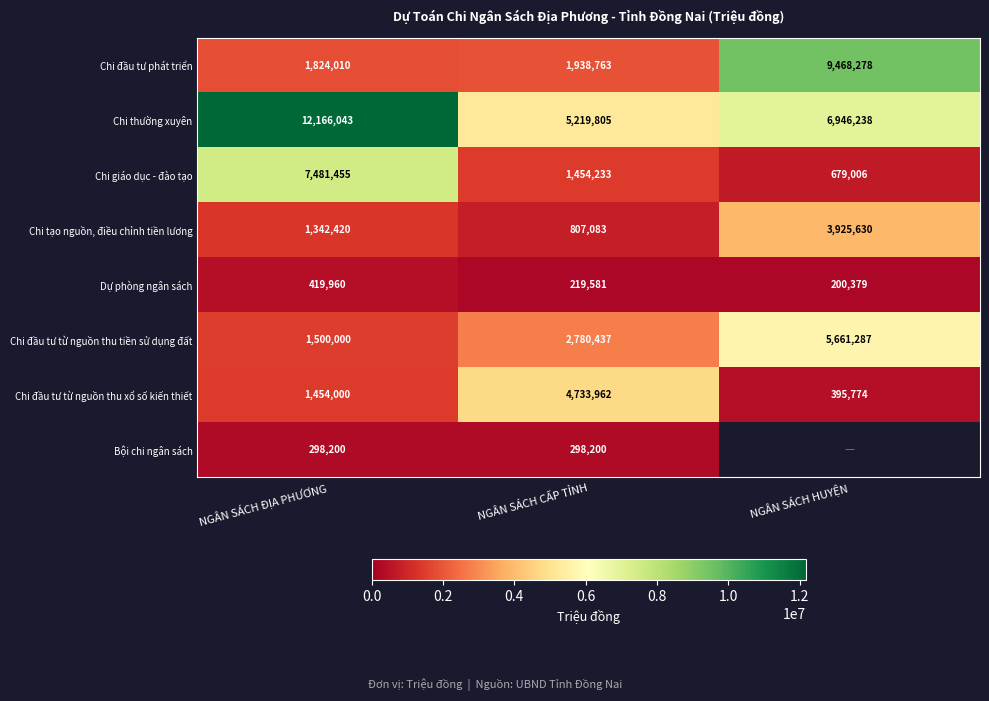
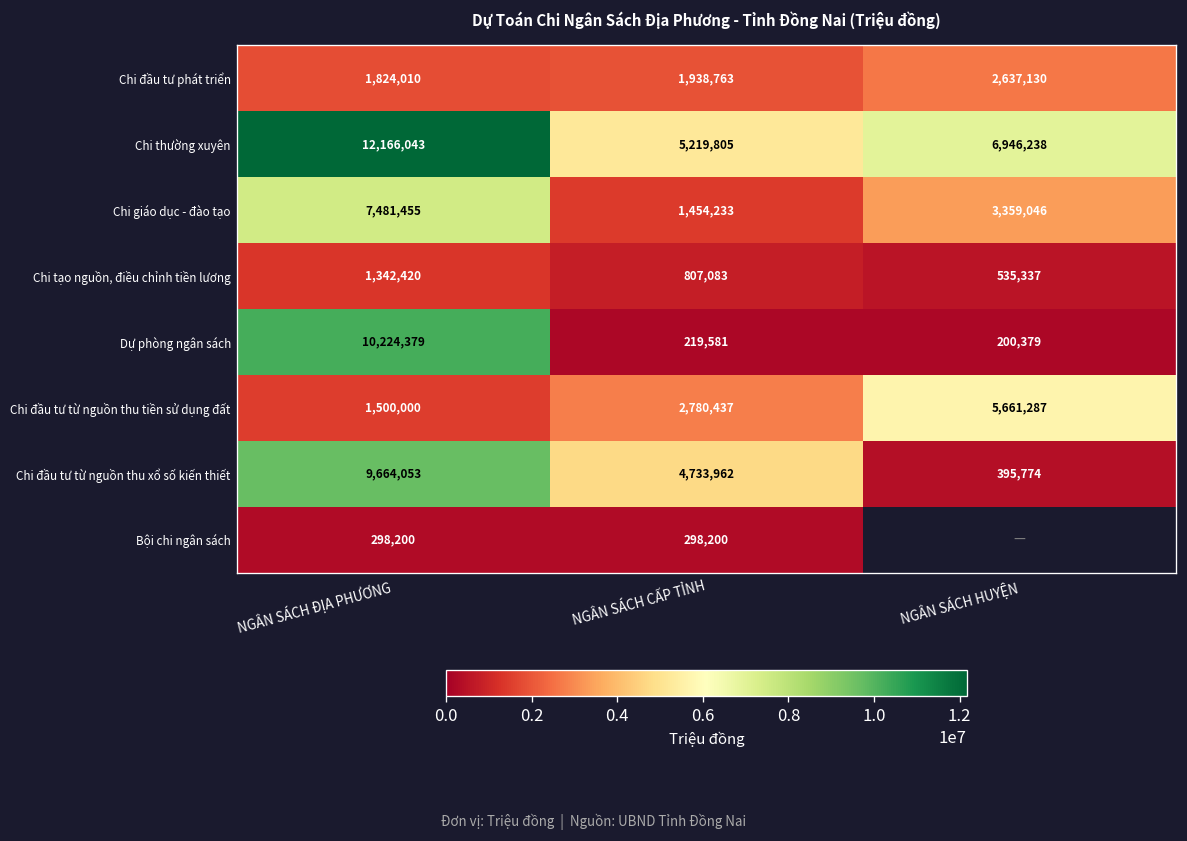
  {
    "Chi đầu tư phát triển": {
      "NGÂN SÁCH ĐỊA PHƯƠNG": "1,824,010",
      "NGÂN SÁCH CẤP TỈNH": "1,938,763",
-     "NGÂN SÁCH HUYỆN": "9,468,278"
+     "NGÂN SÁCH HUYỆN": "2,637,130"
    },
    "Chi thường xuyên": {
      "NGÂN SÁCH ĐỊA PHƯƠNG": "12,166,043",
      "NGÂN SÁCH CẤP TỈNH": "5,219,805",
      "NGÂN SÁCH HUYỆN": "6,946,238"
    },
    "Chi giáo dục - đào tạo": {
      "NGÂN SÁCH ĐỊA PHƯƠNG": "7,481,455",
      "NGÂN SÁCH CẤP TỈNH": "1,454,233",
-     "NGÂN SÁCH HUYỆN": "679,006"
+     "NGÂN SÁCH HUYỆN": "3,359,046"
    },
    "Chi tạo nguồn, điều chỉnh tiền lương": {
      "NGÂN SÁCH ĐỊA PHƯƠNG": "1,342,420",
      "NGÂN SÁCH CẤP TỈNH": "807,083",
-     "NGÂN SÁCH HUYỆN": "3,925,630"
+     "NGÂN SÁCH HUYỆN": "535,337"
    },
    "Dự phòng ngân sách": {
-     "NGÂN SÁCH ĐỊA PHƯƠNG": "419,960",
+     "NGÂN SÁCH ĐỊA PHƯƠNG": "10,224,379",
      "NGÂN SÁCH CẤP TỈNH": "219,581",
      "NGÂN SÁCH HUYỆN": "200,379"
    },
    "Chi đầu tư từ nguồn thu tiền sử dụng đất": {
      "NGÂN SÁCH ĐỊA PHƯƠNG": "1,500,000",
      "NGÂN SÁCH CẤP TỈNH": "2,780,437",
      "NGÂN SÁCH HUYỆN": "5,661,287"
    },
    "Chi đầu tư từ nguồn thu xổ số kiến thiết": {
-     "NGÂN SÁCH ĐỊA PHƯƠNG": "1,454,000",
+     "NGÂN SÁCH ĐỊA PHƯƠNG": "9,664,053",
      "NGÂN SÁCH CẤP TỈNH": "4,733,962",
      "NGÂN SÁCH HUYỆN": "395,774"
    },
    "Bội chi ngân sách": {
      "NGÂN SÁCH ĐỊA PHƯƠNG": "298,200",
      "NGÂN SÁCH CẤP TỈNH": "298,200"
    }
  }
